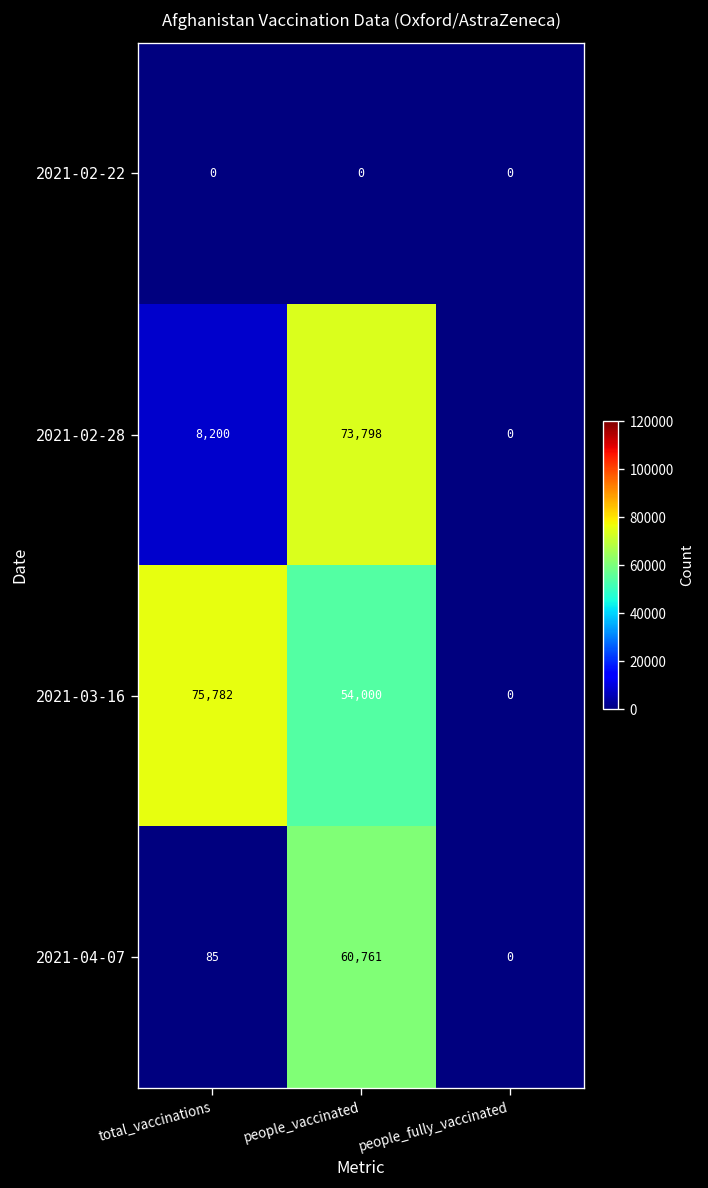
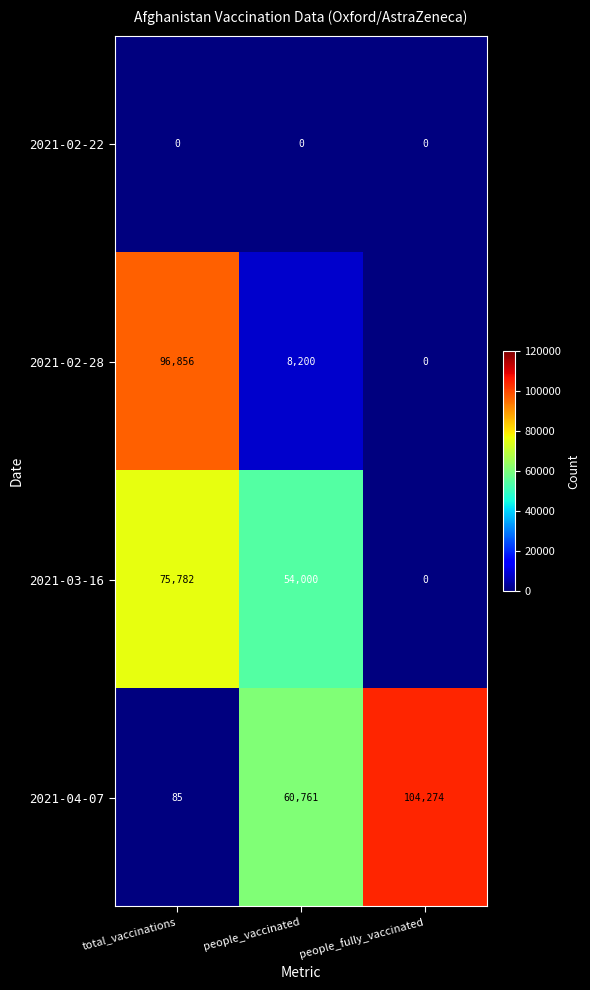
  {
    "2021-02-22": {
      "total_vaccinations": "0",
      "people_vaccinated": "0",
      "people_fully_vaccinated": "0"
    },
    "2021-02-28": {
-     "total_vaccinations": "8,200",
-     "people_vaccinated": "73,798",
+     "total_vaccinations": "96,856",
+     "people_vaccinated": "8,200",
      "people_fully_vaccinated": "0"
    },
    "2021-03-16": {
      "total_vaccinations": "75,782",
      "people_vaccinated": "54,000",
      "people_fully_vaccinated": "0"
    },
    "2021-04-07": {
      "total_vaccinations": "85",
      "people_vaccinated": "60,761",
-     "people_fully_vaccinated": "0"
+     "people_fully_vaccinated": "104,274"
    }
  }
